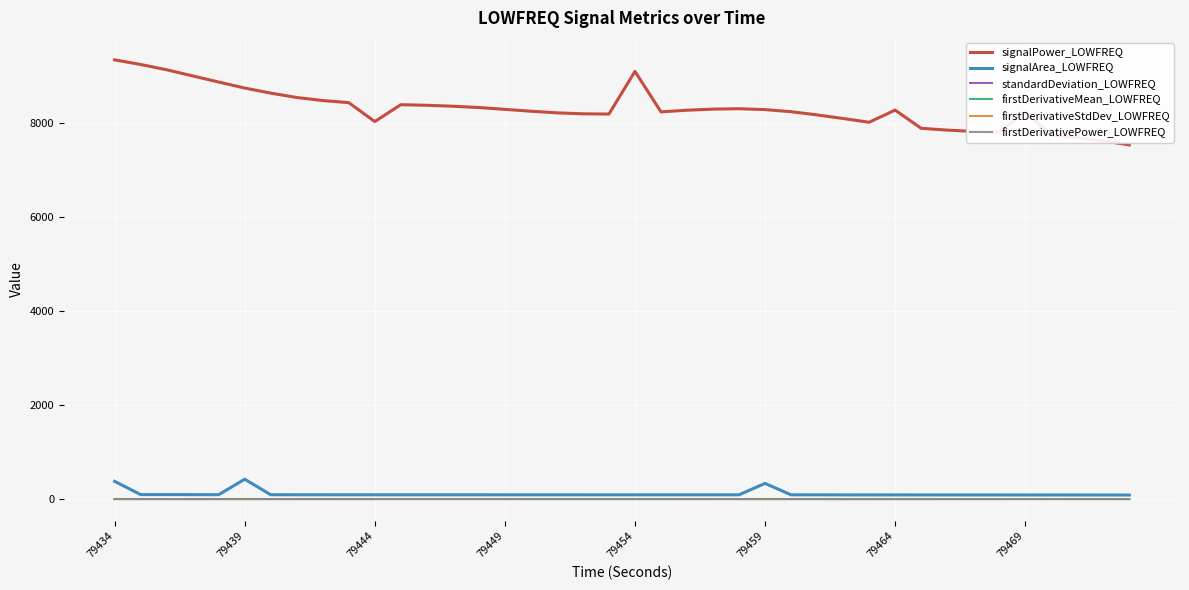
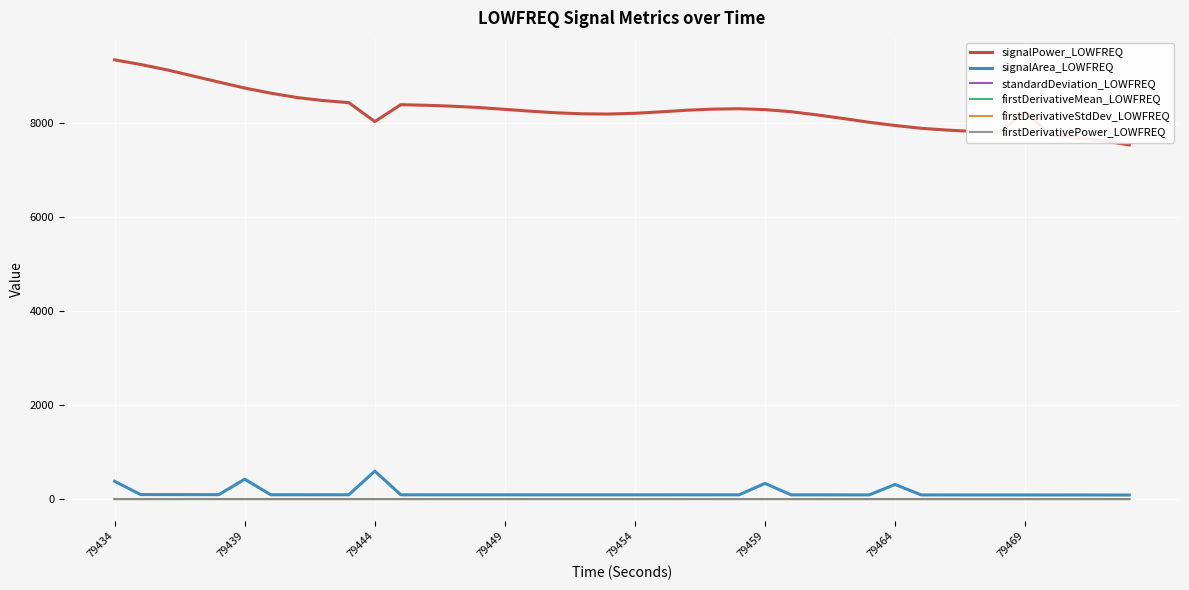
  {
    "signalPower_LOWFREQ": {
      "79434": 9300,
      "79439": 8700,
      "79444": 8000,
      "79449": 8300,
-     "79454": 9100,
+     "79454": 8200,
      "79459": 8300,
-     "79464": 8300
+     "79464": 8000
    },
    "signalArea_LOWFREQ": {
      "79434": 400,
      "79439": 400,
-     "79444": 100,
+     "79444": 600,
      "79449": 100,
      "79454": 100,
      "79459": 300,
-     "79464": 100,
+     "79464": 300,
      "79469": 100
    },
    "firstDerivativePower_LOWFREQ": {
      "79434": 0,
      "79439": 0,
      "79444": 0,
      "79449": 0,
      "79454": 0,
      "79459": 0,
      "79464": 0,
      "79469": 0
    }
  }
